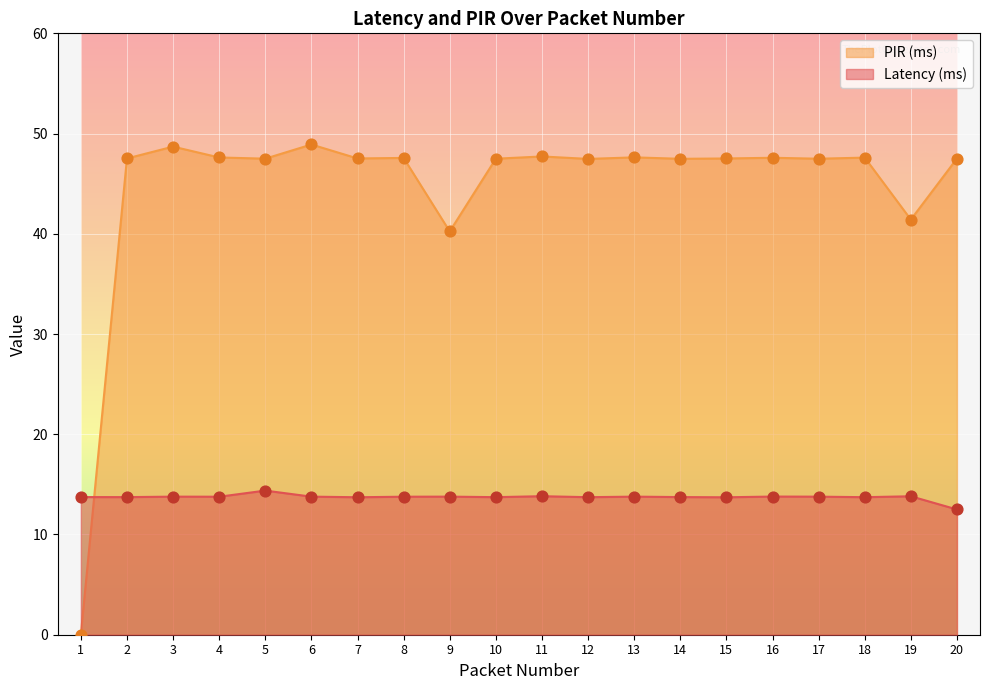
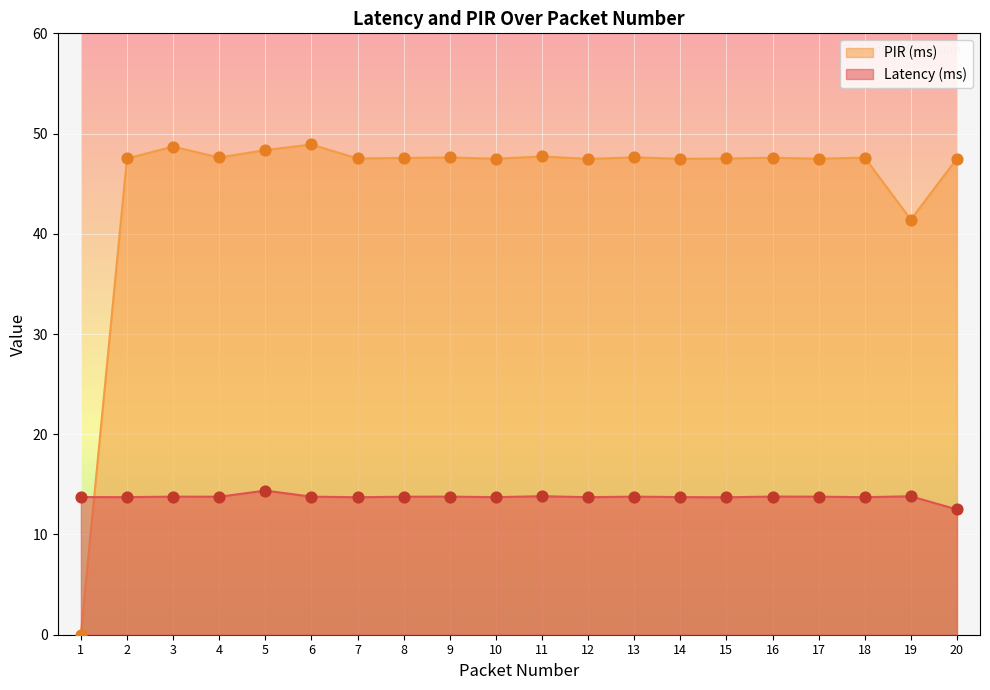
  {
    "PIR (ms)": {
      "1": 0.0,
      "2": 47.5,
      "3": 48.7,
      "4": 47.6,
-     "5": 47.5,
+     "5": 48.4,
      "6": 48.9,
      "7": 47.5,
      "8": 47.6,
-     "9": 40.2,
+     "9": 47.6,
      "10": 47.5,
      "11": 47.7,
      "12": 47.5,
      "13": 47.6,
      "14": 47.5,
      "15": 47.5,
      "16": 47.6,
      "17": 47.5,
      "18": 47.6,
      "19": 41.4,
      "20": 47.5
    },
    "Latency (ms)": {
      "1": 13.7,
      "2": 13.7,
      "3": 13.8,
      "4": 13.8,
      "5": 14.4,
      "6": 13.8,
      "7": 13.7,
      "8": 13.8,
      "9": 13.8,
      "10": 13.7,
      "11": 13.8,
      "12": 13.7,
      "13": 13.8,
      "14": 13.7,
      "15": 13.7,
      "16": 13.8,
      "17": 13.8,
      "18": 13.7,
      "19": 13.8,
      "20": 12.5
    }
  }
